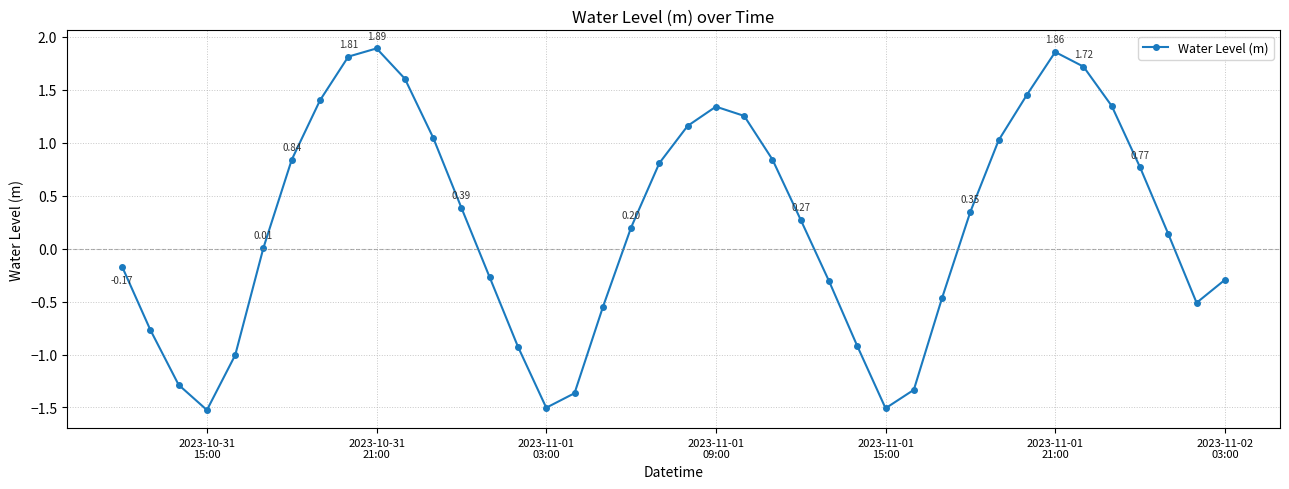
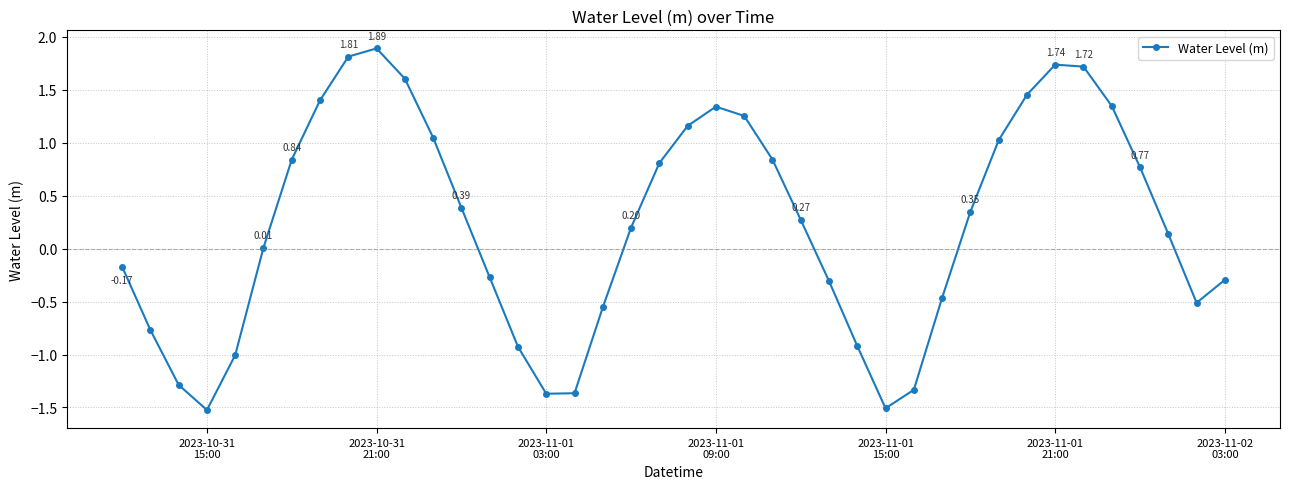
  {
    "2023-10-31 21:00": 1.89,
-   "2023-11-01 03:00": -1.50,
-   "2023-11-01 21:00": 1.86
+   "2023-11-01 03:00": -1.37,
+   "2023-11-01 21:00": 1.74
  }
